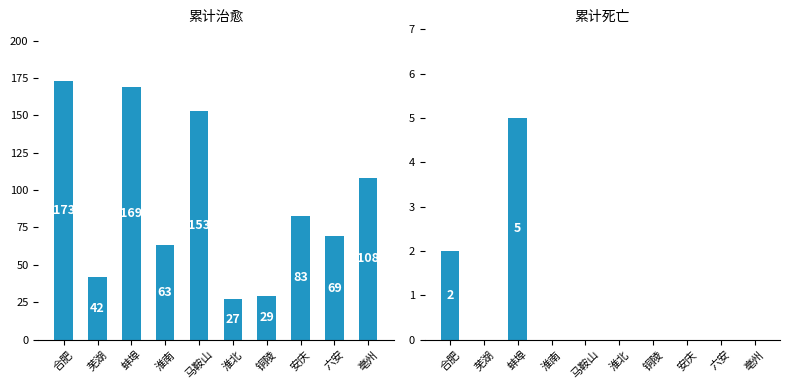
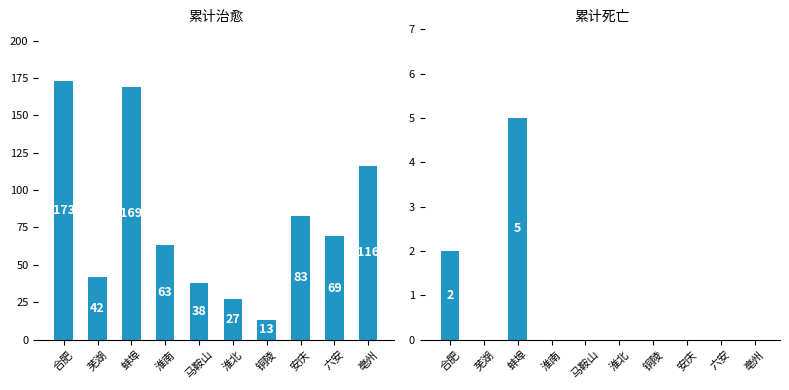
  {
    "累计治愈": {
      "合肥": 173,
      "芜湖": 42,
      "蚌埠": 169,
      "淮南": 63,
-     "马鞍山": 153,
+     "马鞍山": 38,
      "淮北": 27,
-     "铜陵": 29,
+     "铜陵": 13,
      "安庆": 83,
      "六安": 69,
-     "亳州": 108
+     "亳州": 116
    },
    "累计死亡": {
      "合肥": 2,
      "蚌埠": 5
    }
  }
